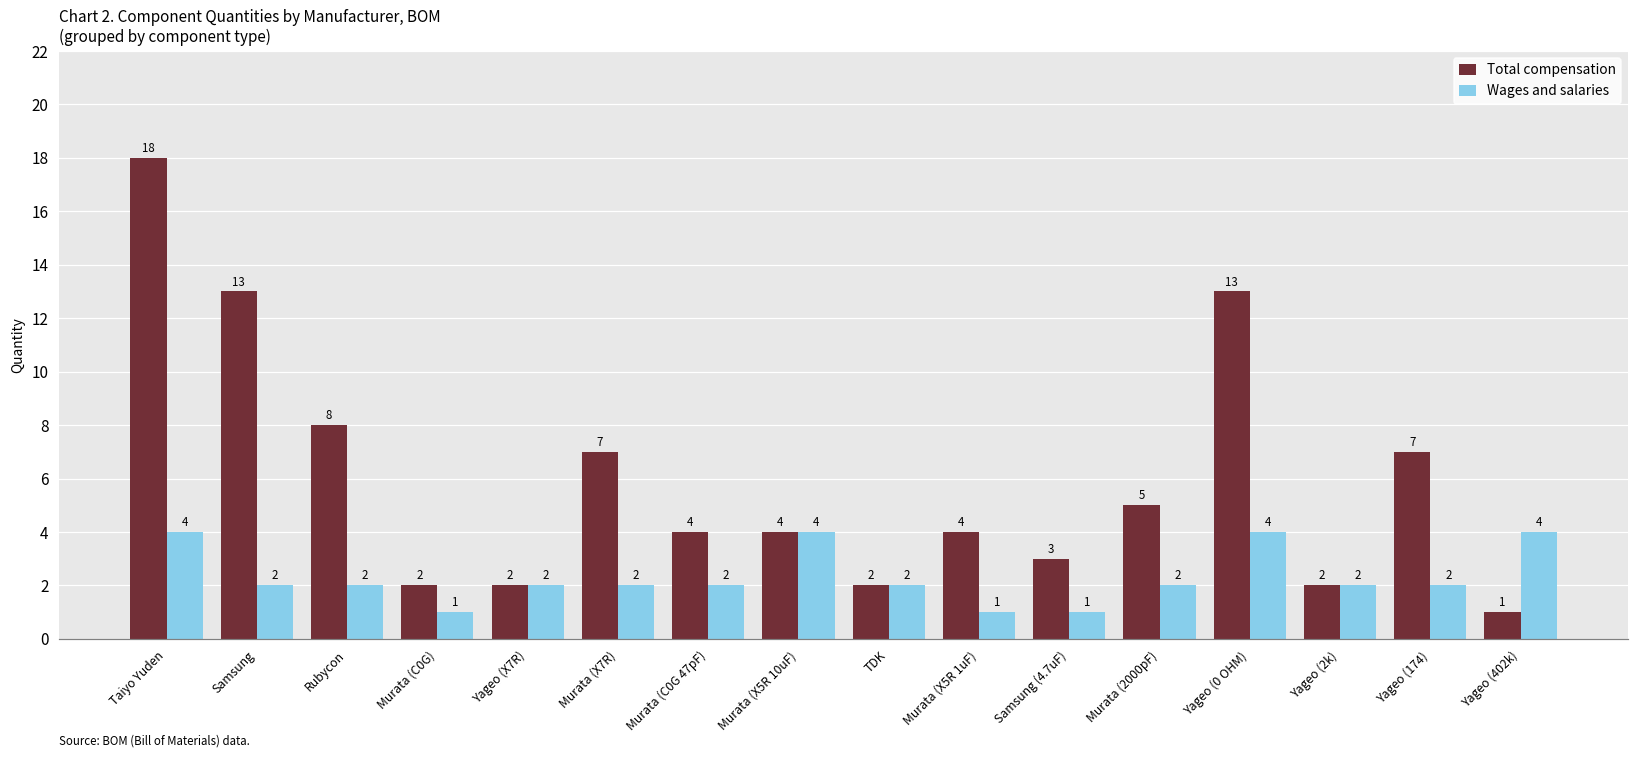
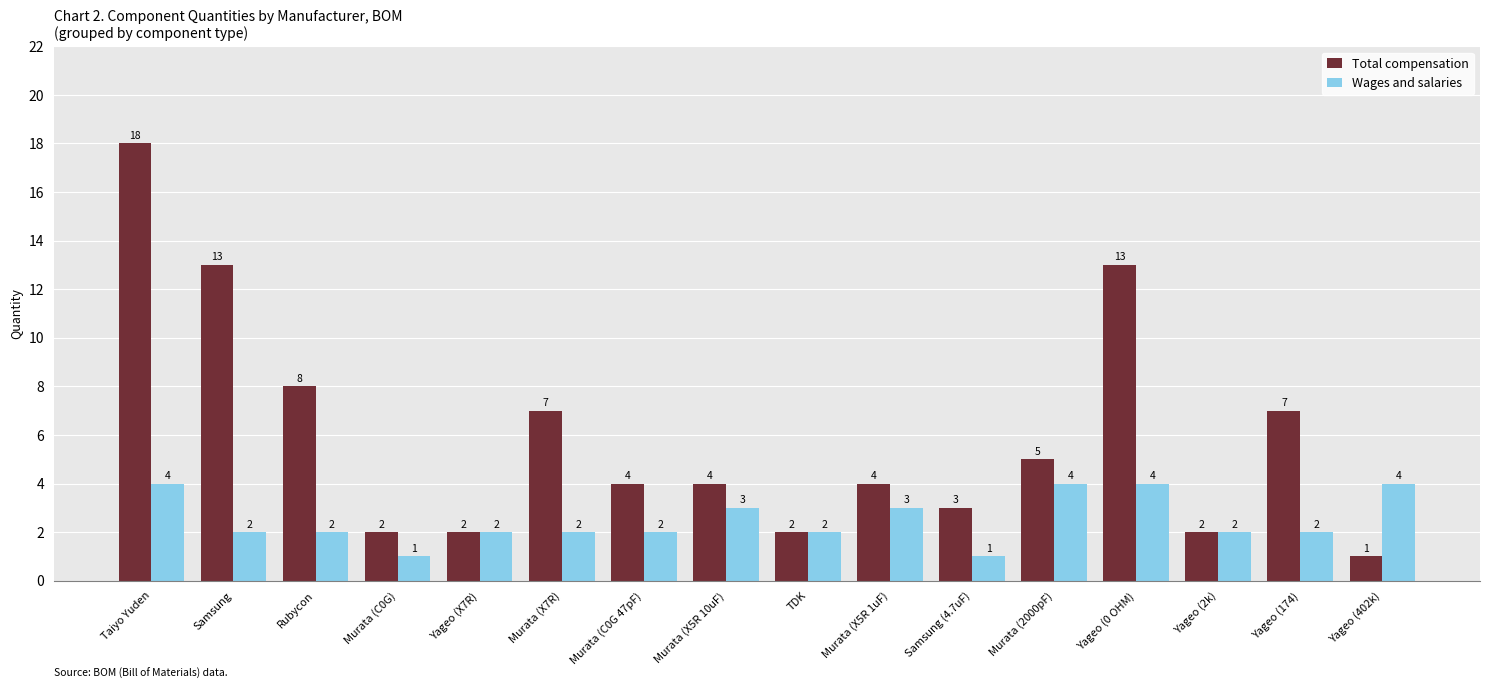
  {
    "Total compensation": {
      "Taiyo Yuden": 18,
      "Samsung": 13,
      "Rubycon": 8,
      "Murata (C0G)": 2,
      "Yageo (X7R)": 2,
      "Murata (X7R)": 7,
      "Murata (C0G 47pF)": 4,
      "Murata (X5R 10uF)": 4,
      "TDK": 2,
      "Murata (X5R 1uF)": 4,
      "Samsung (4.7uF)": 3,
      "Murata (2000pF)": 5,
      "Yageo (0 OHM)": 13,
      "Yageo (2k)": 2,
      "Yageo (174)": 7,
      "Yageo (402k)": 1
    },
    "Wages and salaries": {
      "Taiyo Yuden": 4,
      "Samsung": 2,
      "Rubycon": 2,
      "Murata (C0G)": 1,
      "Yageo (X7R)": 2,
      "Murata (X7R)": 2,
      "Murata (C0G 47pF)": 2,
-     "Murata (X5R 10uF)": 4,
+     "Murata (X5R 10uF)": 3,
      "TDK": 2,
-     "Murata (X5R 1uF)": 1,
+     "Murata (X5R 1uF)": 3,
      "Samsung (4.7uF)": 1,
-     "Murata (2000pF)": 2,
+     "Murata (2000pF)": 4,
      "Yageo (0 OHM)": 4,
      "Yageo (2k)": 2,
      "Yageo (174)": 2,
      "Yageo (402k)": 4
    }
  }
